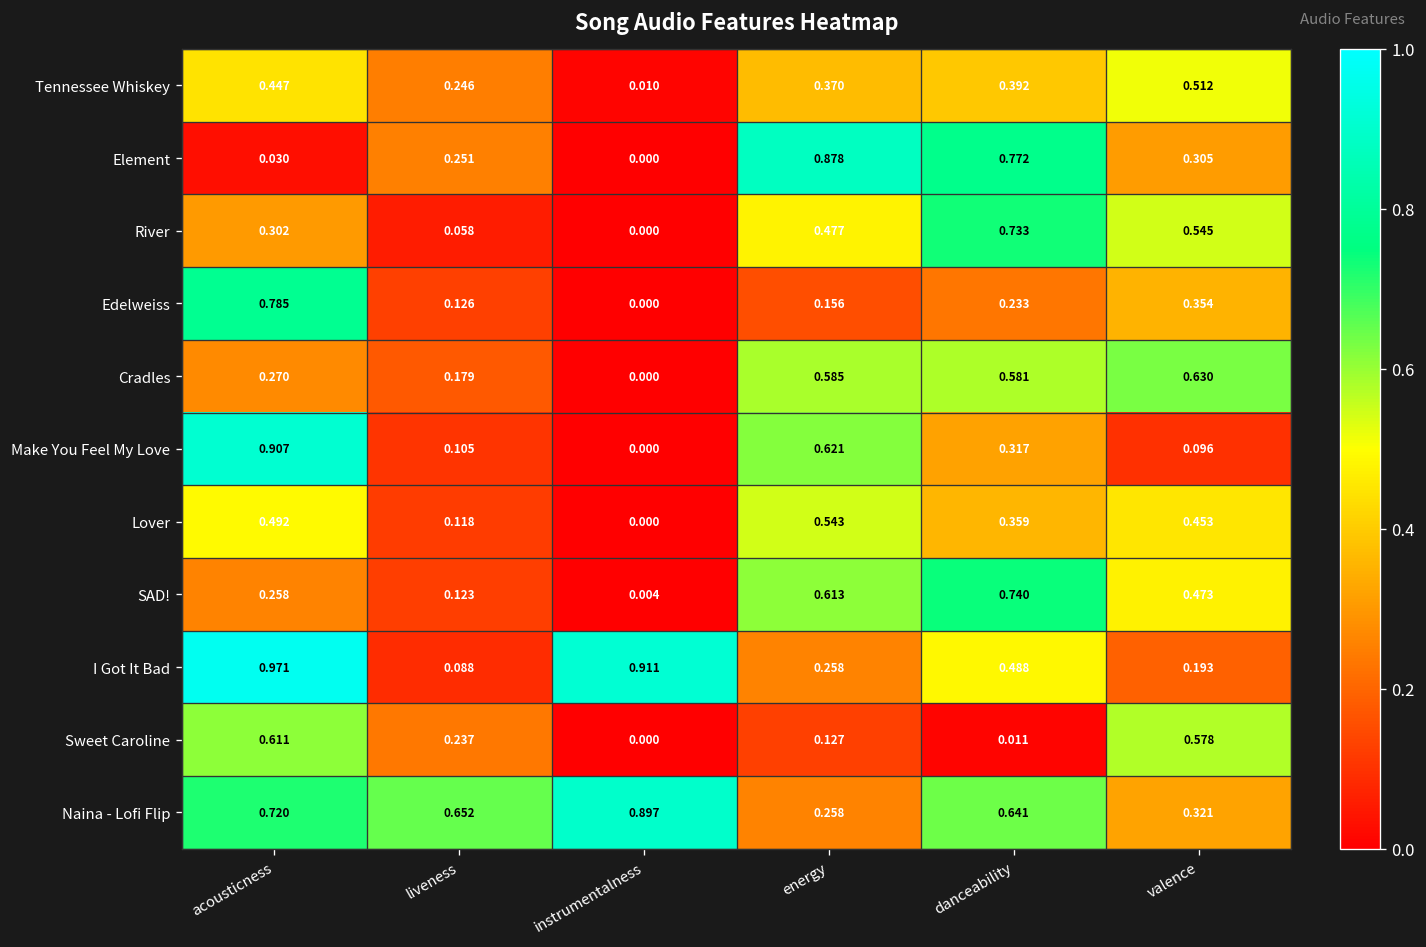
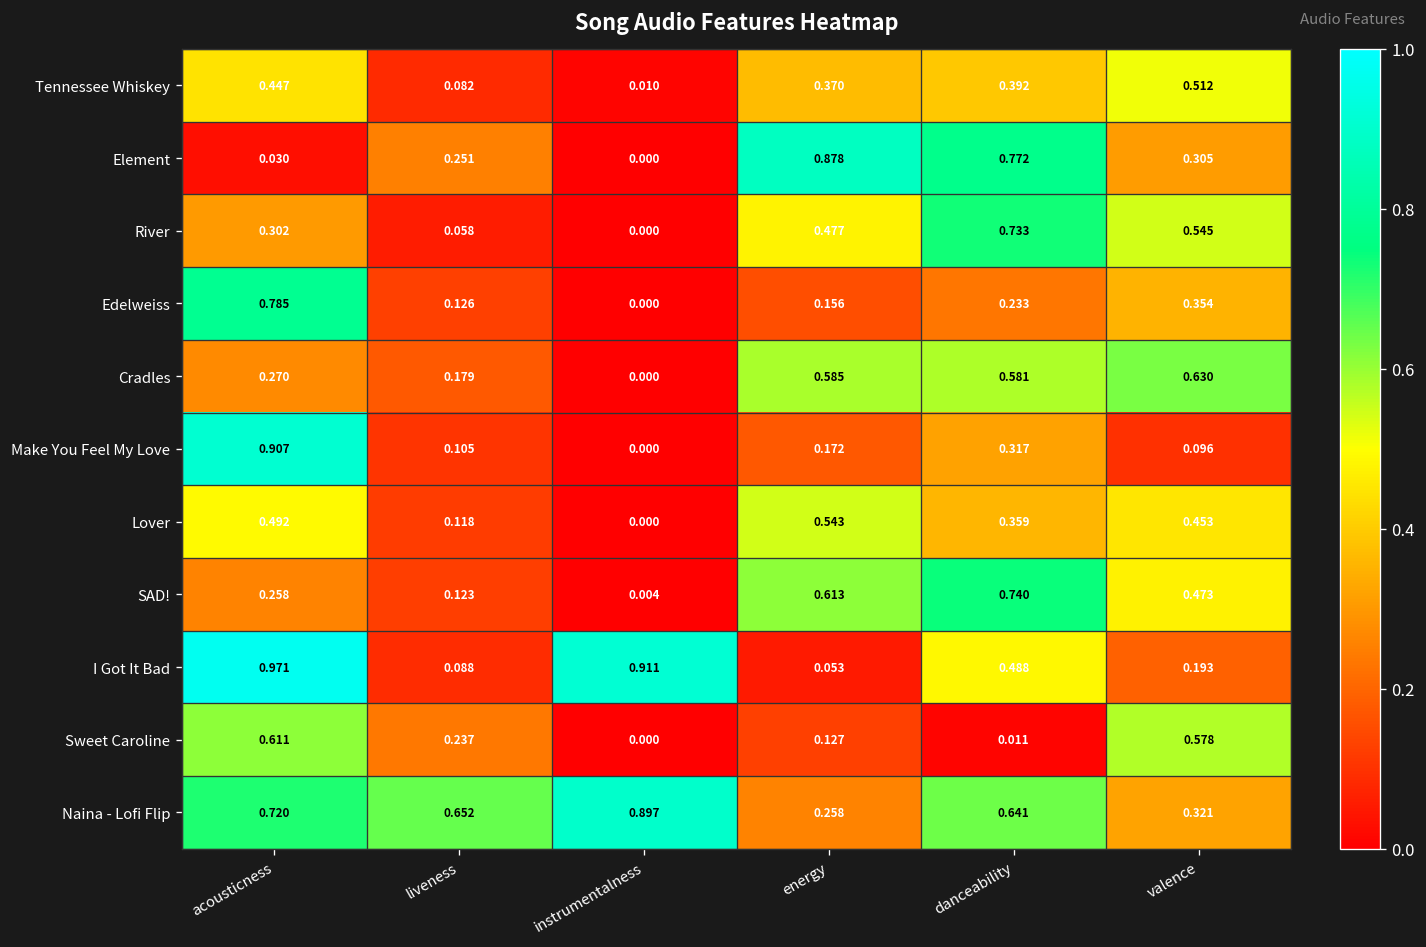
  {
    "Tennessee Whiskey": {
      "acousticness": 0.447,
-     "liveness": 0.246,
+     "liveness": 0.082,
      "instrumentalness": 0.010,
      "energy": 0.370,
      "danceability": 0.392,
      "valence": 0.512
    },
    "Element": {
      "acousticness": 0.030,
      "liveness": 0.251,
      "instrumentalness": 0.000,
      "energy": 0.878,
      "danceability": 0.772,
      "valence": 0.305
    },
    "River": {
      "acousticness": 0.302,
      "liveness": 0.058,
      "instrumentalness": 0.000,
      "energy": 0.477,
      "danceability": 0.733,
      "valence": 0.545
    },
    "Edelweiss": {
      "acousticness": 0.785,
      "liveness": 0.126,
      "instrumentalness": 0.000,
      "energy": 0.156,
      "danceability": 0.233,
      "valence": 0.354
    },
    "Cradles": {
      "acousticness": 0.270,
      "liveness": 0.179,
      "instrumentalness": 0.000,
      "energy": 0.585,
      "danceability": 0.581,
      "valence": 0.630
    },
    "Make You Feel My Love": {
      "acousticness": 0.907,
      "liveness": 0.105,
      "instrumentalness": 0.000,
-     "energy": 0.621,
+     "energy": 0.172,
      "danceability": 0.317,
      "valence": 0.096
    },
    "Lover": {
      "acousticness": 0.492,
      "liveness": 0.118,
      "instrumentalness": 0.000,
      "energy": 0.543,
      "danceability": 0.359,
      "valence": 0.453
    },
    "SAD!": {
      "acousticness": 0.258,
      "liveness": 0.123,
      "instrumentalness": 0.004,
      "energy": 0.613,
      "danceability": 0.740,
      "valence": 0.473
    },
    "I Got It Bad": {
      "acousticness": 0.971,
      "liveness": 0.088,
      "instrumentalness": 0.911,
-     "energy": 0.258,
+     "energy": 0.053,
      "danceability": 0.488,
      "valence": 0.193
    },
    "Sweet Caroline": {
      "acousticness": 0.611,
      "liveness": 0.237,
      "instrumentalness": 0.000,
      "energy": 0.127,
      "danceability": 0.011,
      "valence": 0.578
    },
    "Naina - Lofi Flip": {
      "acousticness": 0.720,
      "liveness": 0.652,
      "instrumentalness": 0.897,
      "energy": 0.258,
      "danceability": 0.641,
      "valence": 0.321
    }
  }
